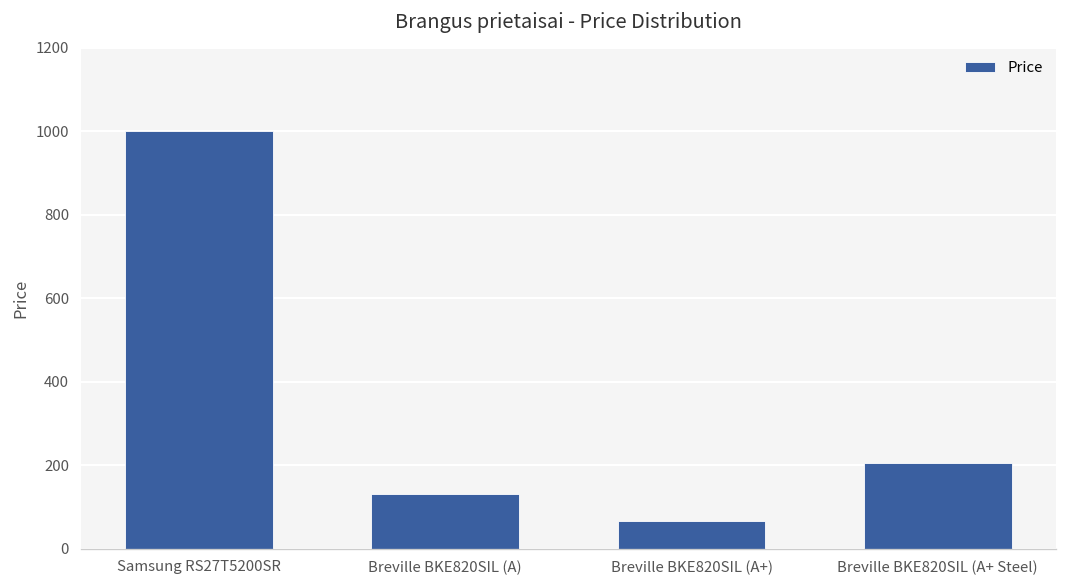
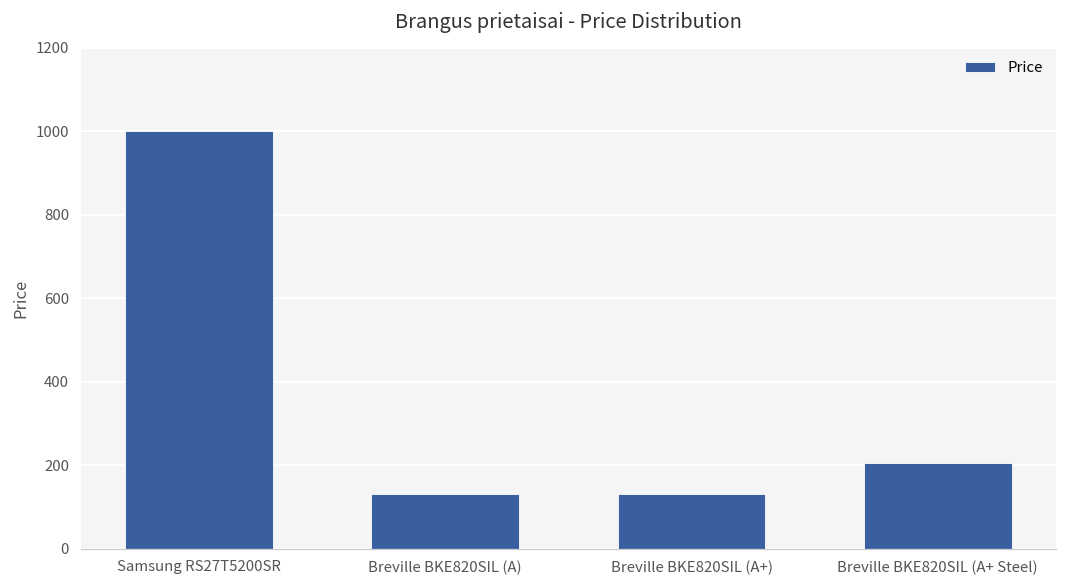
  {
    "Samsung RS27T5200SR": 1000,
    "Breville BKE820SIL (A)": 130,
-   "Breville BKE820SIL (A+)": 70,
+   "Breville BKE820SIL (A+)": 130,
    "Breville BKE820SIL (A+ Steel)": 200
  }
